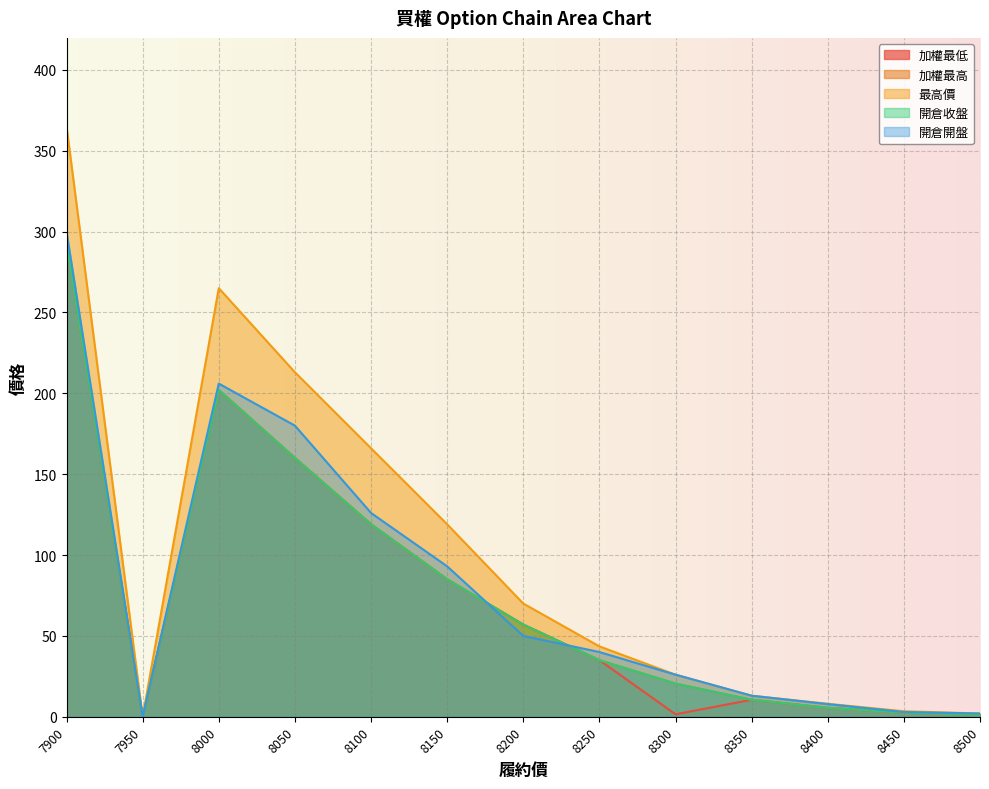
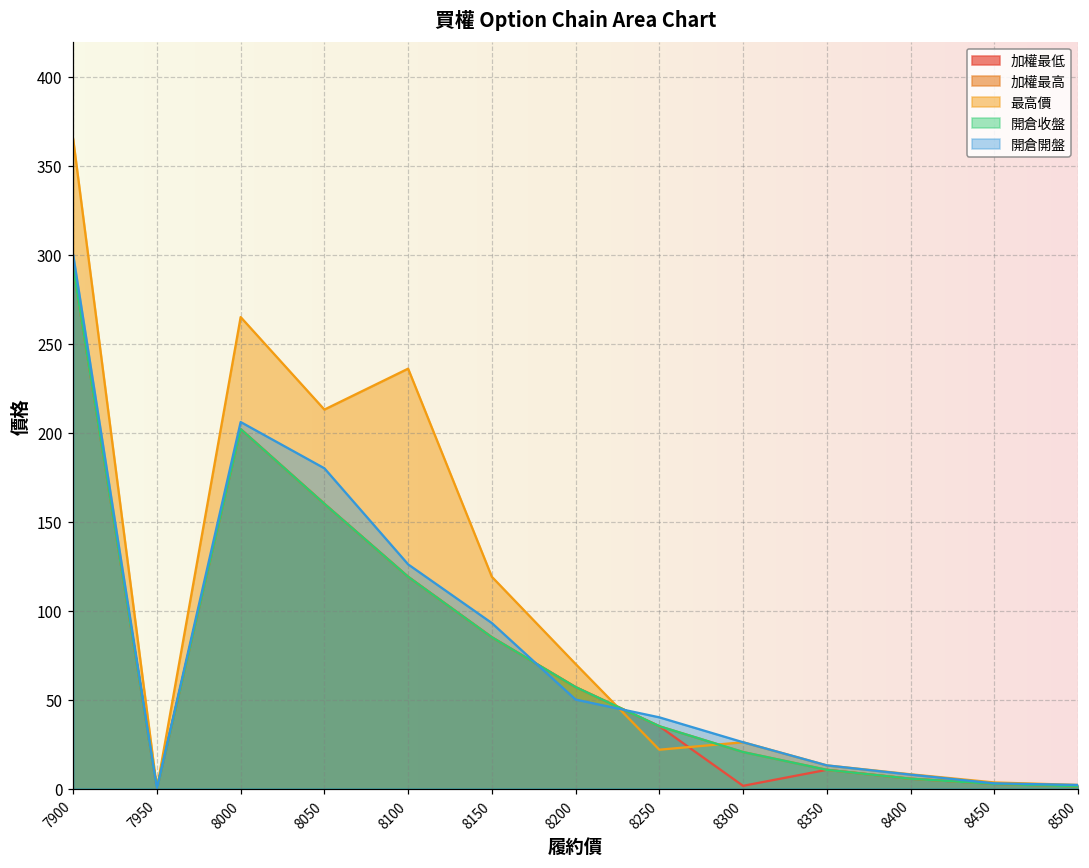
  {
    "加權最低": {
      "8300": 2
    },
    "開倉收盤": {
      "8300": 21
    },
    "最高價": {
      "7900": 365,
      "8000": 265,
      "8050": 213,
-     "8100": 166,
+     "8100": 236,
      "8150": 119,
      "8200": 70,
-     "8250": 44
+     "8250": 22
    },
    "開倉開盤": {
      "7900": 300,
      "8000": 206,
      "8050": 180,
      "8100": 126,
      "8150": 93,
      "8200": 50,
      "8250": 40
    }
  }
